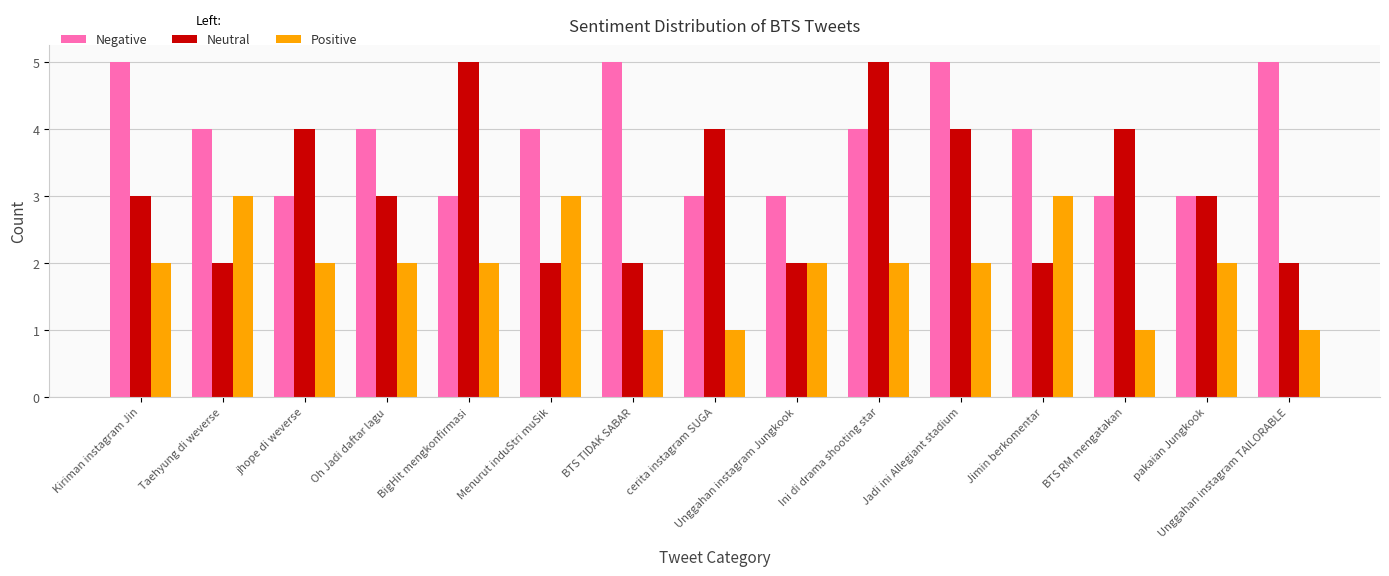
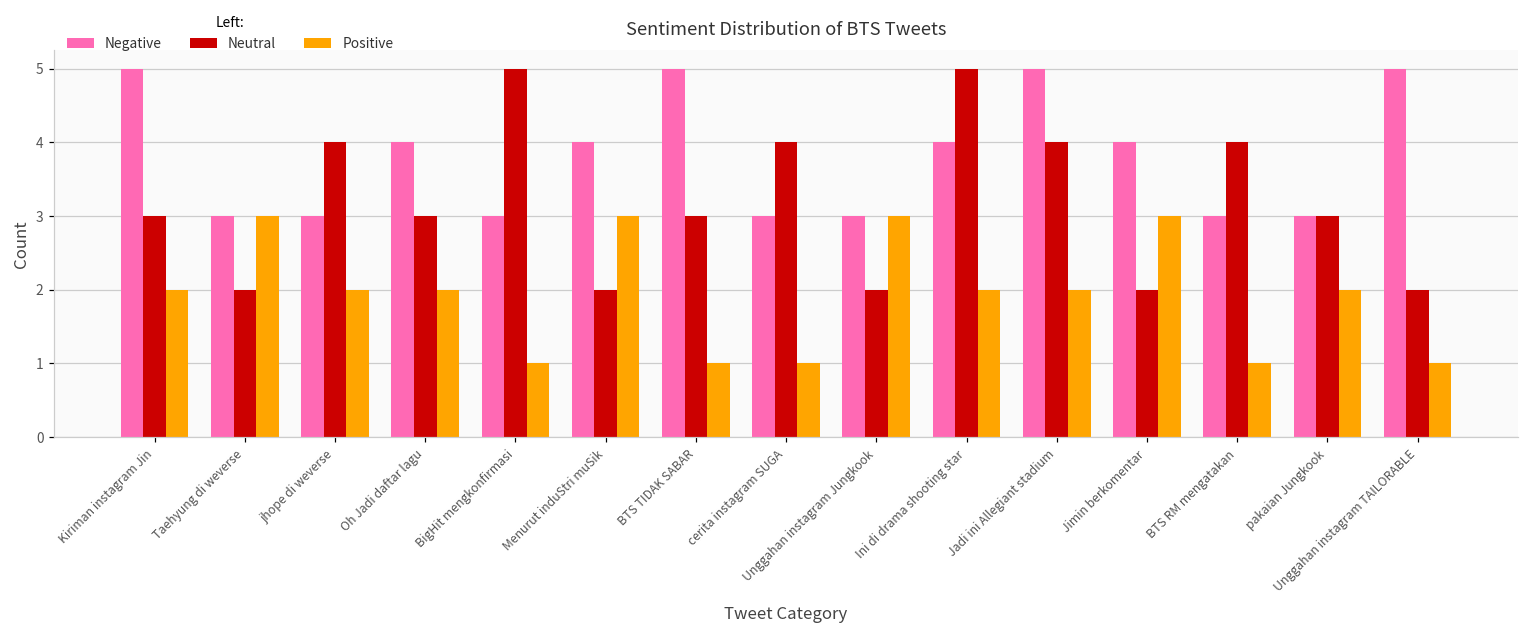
  {
    "Negative": {
      "Kiriman instagram Jin": 5,
-     "Taehyung di weverse": 4,
+     "Taehyung di weverse": 3,
      "jhope di weverse": 3,
      "Oh Jadi daftar lagu": 4,
      "BigHit mengkonfirmasi": 3,
      "Menurut induStri muSik": 4,
      "BTS TIDAK SABAR": 5,
      "cerita instagram SUGA": 3,
      "Unggahan instagram Jungkook": 3,
      "Ini di drama shooting star": 4,
      "Jadi ini Allegiant stadium": 5,
      "Jimin berkomentar": 4,
      "BTS RM mengatakan": 3,
      "pakaian Jungkook": 3,
      "Unggahan instagram TAILORABLE": 5
    },
    "Neutral": {
      "Kiriman instagram Jin": 3,
      "Taehyung di weverse": 2,
      "jhope di weverse": 4,
      "Oh Jadi daftar lagu": 3,
      "BigHit mengkonfirmasi": 5,
      "Menurut induStri muSik": 2,
-     "BTS TIDAK SABAR": 2,
+     "BTS TIDAK SABAR": 3,
      "cerita instagram SUGA": 4,
      "Unggahan instagram Jungkook": 2,
      "Ini di drama shooting star": 5,
      "Jadi ini Allegiant stadium": 4,
      "Jimin berkomentar": 2,
      "BTS RM mengatakan": 4,
      "pakaian Jungkook": 3,
      "Unggahan instagram TAILORABLE": 2
    },
    "Positive": {
      "Kiriman instagram Jin": 2,
      "Taehyung di weverse": 3,
      "jhope di weverse": 2,
      "Oh Jadi daftar lagu": 2,
-     "BigHit mengkonfirmasi": 2,
+     "BigHit mengkonfirmasi": 1,
      "Menurut induStri muSik": 3,
      "BTS TIDAK SABAR": 1,
      "cerita instagram SUGA": 1,
-     "Unggahan instagram Jungkook": 2,
+     "Unggahan instagram Jungkook": 3,
      "Ini di drama shooting star": 2,
      "Jadi ini Allegiant stadium": 2,
      "Jimin berkomentar": 3,
      "BTS RM mengatakan": 1,
      "pakaian Jungkook": 2,
      "Unggahan instagram TAILORABLE": 1
    }
  }
